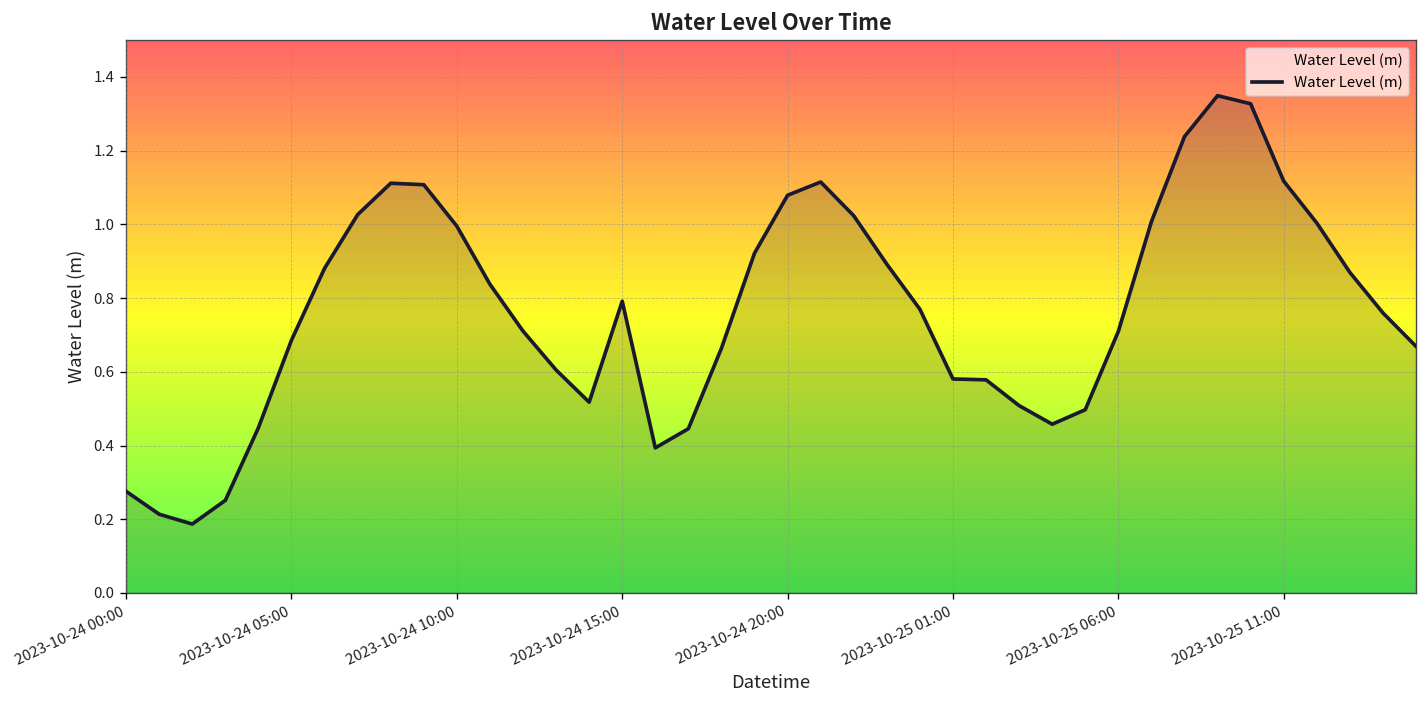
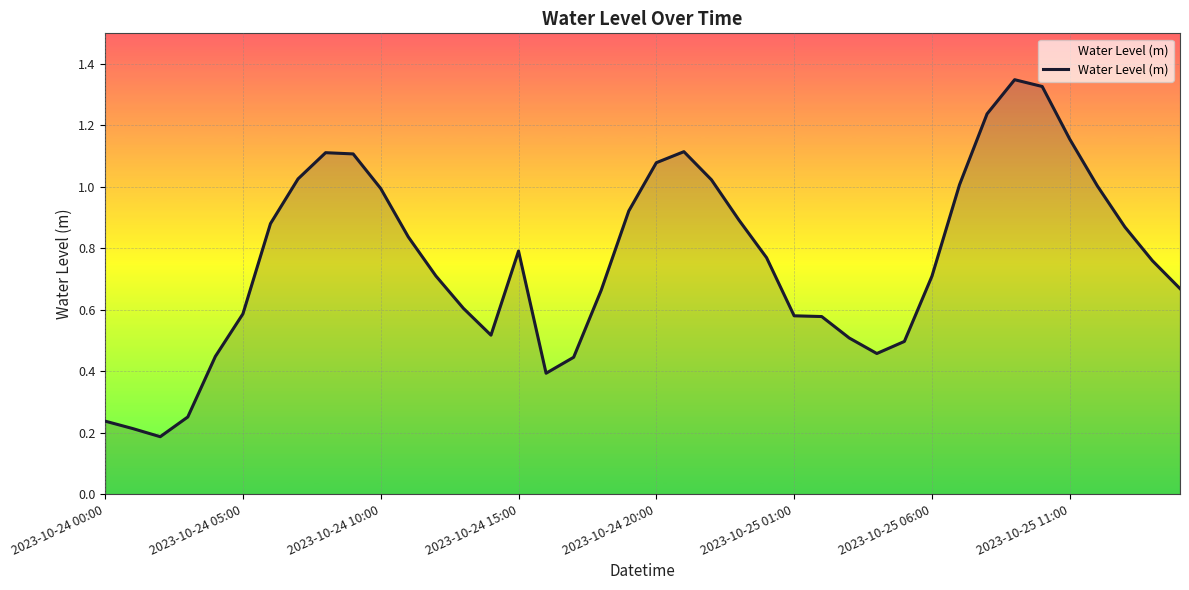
  {
-   "2023-10-24 00:00": 0.28,
-   "2023-10-24 05:00": 0.69,
+   "2023-10-24 00:00": 0.24,
+   "2023-10-24 05:00": 0.59,
    "2023-10-24 10:00": 0.99,
    "2023-10-24 15:00": 0.79,
    "2023-10-24 20:00": 1.08,
    "2023-10-25 01:00": 0.58,
    "2023-10-25 06:00": 0.71,
-   "2023-10-25 11:00": 1.12
+   "2023-10-25 11:00": 1.16
  }
